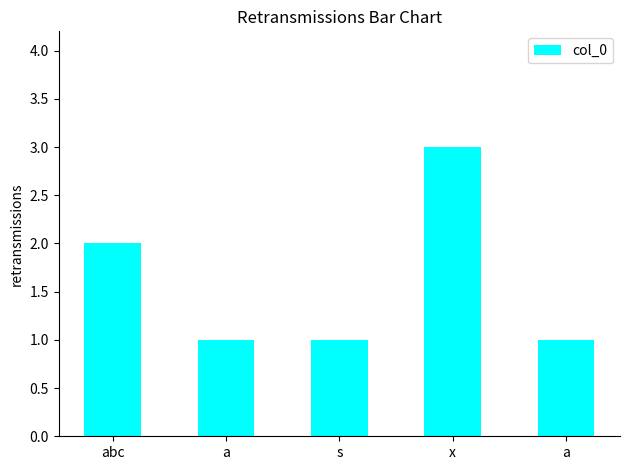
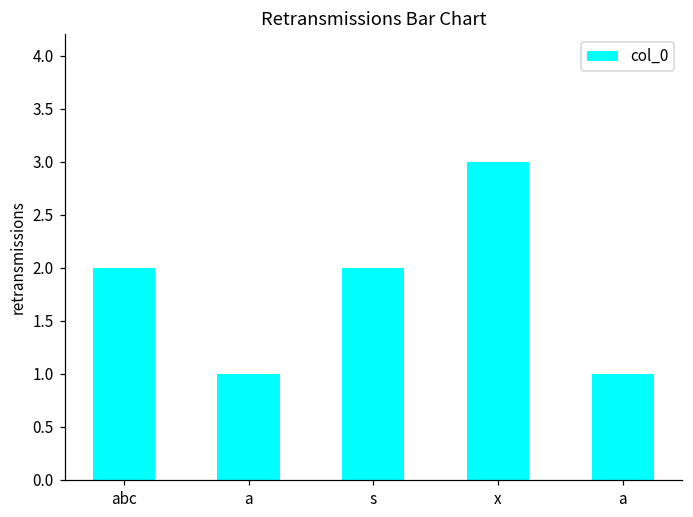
  {
    "abc": 2,
-   "s": 1,
+   "s": 2,
    "x": 3
  }
